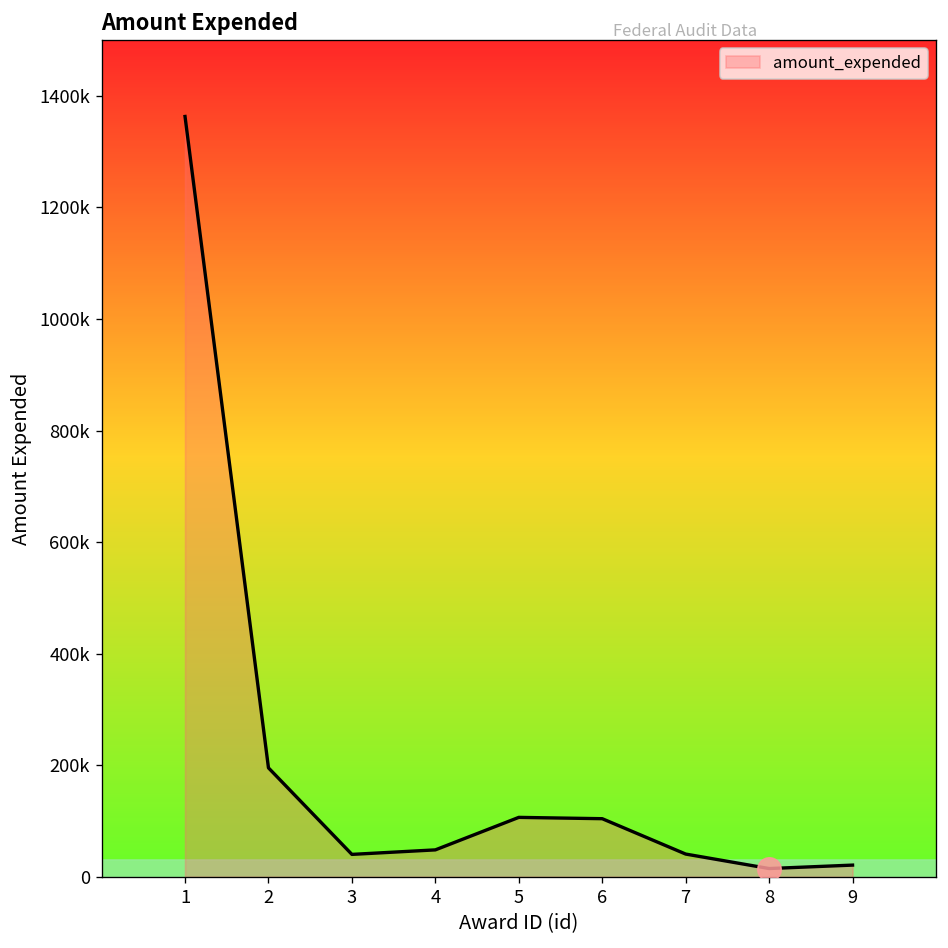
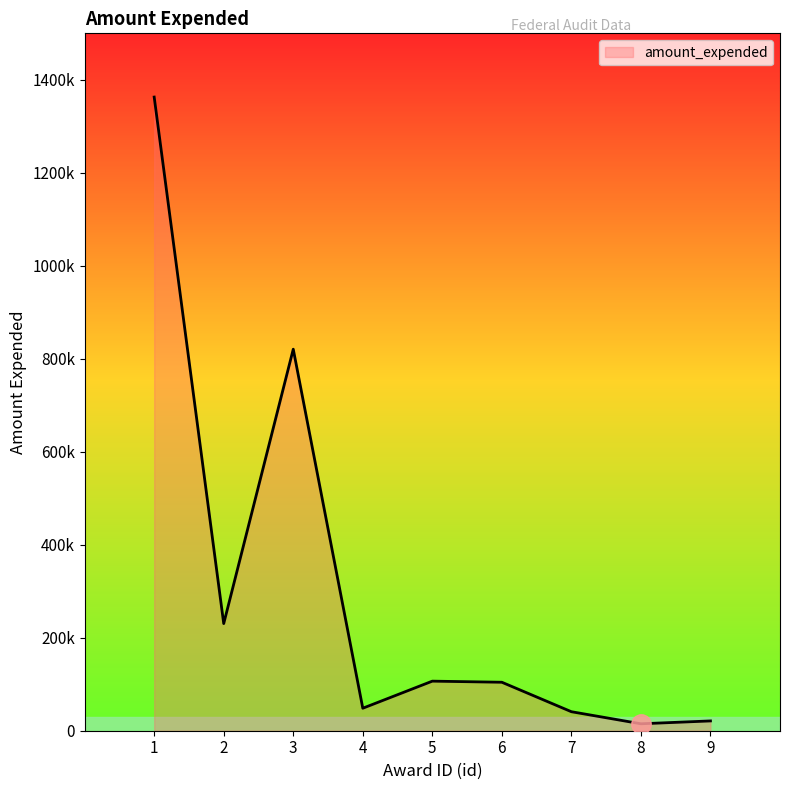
  {
    "amount_expended": {
      "1": 1360000,
-     "2": 200000,
-     "3": 40000,
+     "2": 230000,
+     "3": 820000,
      "4": 50000,
      "5": 110000,
      "6": 100000,
      "7": 40000
    }
  }
